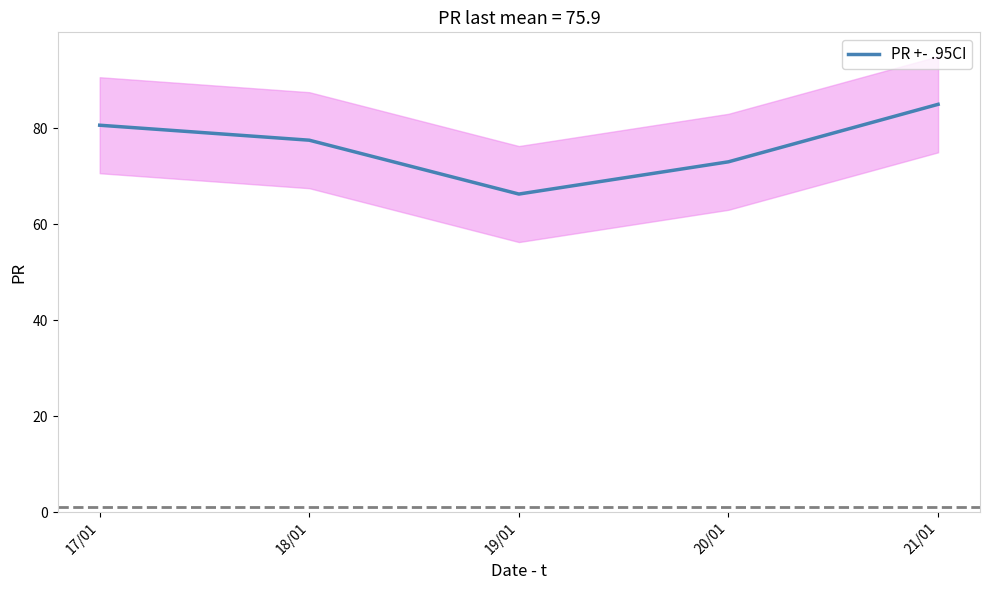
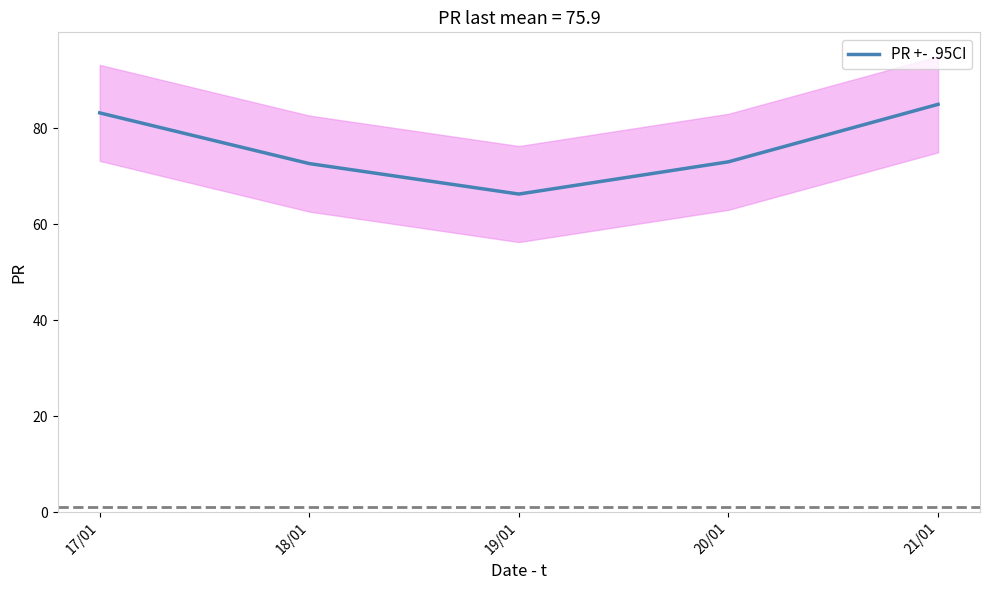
  {
    "PR +- .95CI": {
-     "17/01": 81,
-     "18/01": 77,
+     "17/01": 83,
+     "18/01": 73,
      "19/01": 66,
      "20/01": 73,
      "21/01": 85
    }
  }
